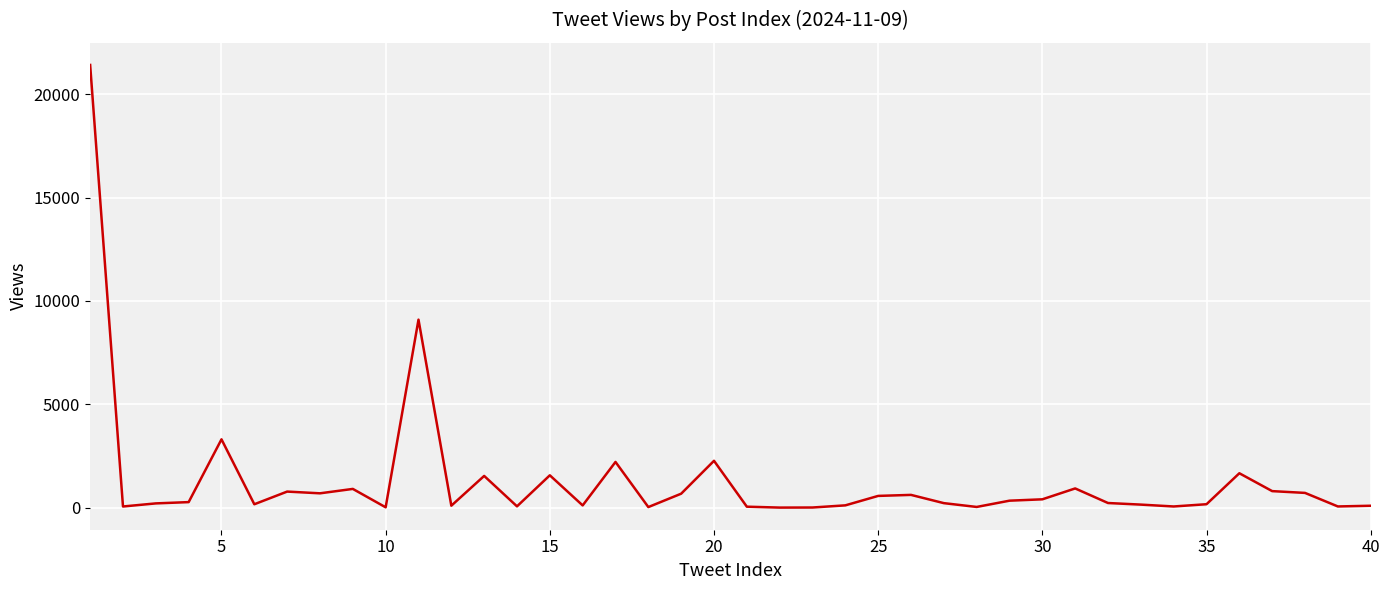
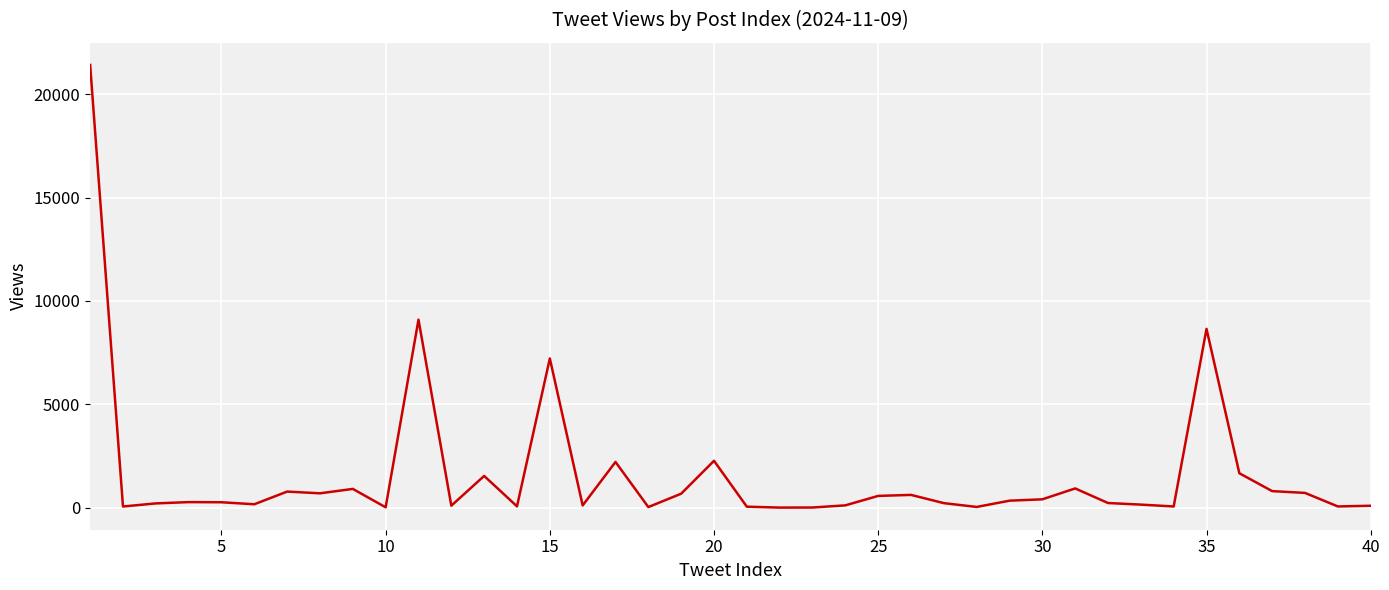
  {
-   "5": 3300,
+   "5": 300,
    "10": 0,
-   "15": 1600,
+   "15": 7200,
    "20": 2300,
    "25": 600,
    "30": 400,
-   "35": 200,
+   "35": 8700,
    "40": 100
  }
